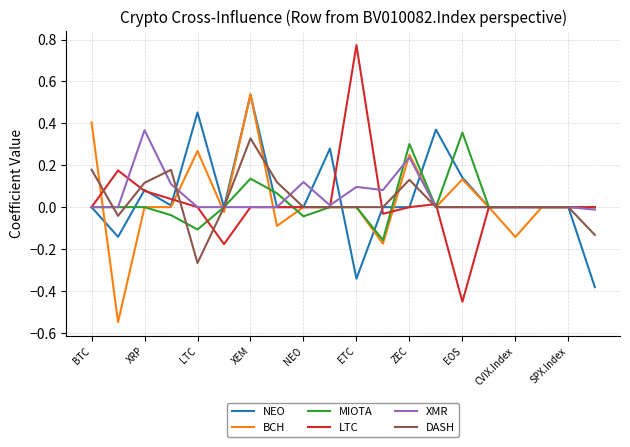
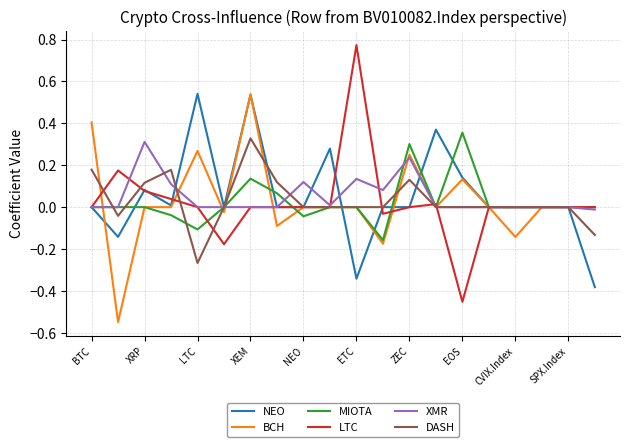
  {
    "NEO": {
-     "LTC": 0.45,
+     "LTC": 0.54,
      "ETC": -0.34
    },
    "BCH": {
      "BTC": 0.40,
      "LTC": 0.27,
      "ZEC": 0.25,
      "CVIX.Index": -0.14
    },
    "MIOTA": {
      "LTC": -0.11,
      "XEM": 0.14,
      "NEO": -0.04,
      "ZEC": 0.30,
      "EOS": 0.36
    },
    "LTC": {
      "ETC": 0.77,
      "EOS": -0.45
    },
    "XMR": {
-     "XRP": 0.37,
+     "XRP": 0.31,
      "NEO": 0.12,
-     "ETC": 0.10,
+     "ETC": 0.13,
      "ZEC": 0.24
    },
    "DASH": {
      "BTC": 0.18,
      "XRP": 0.12,
      "LTC": -0.27,
      "XEM": 0.33,
      "ZEC": 0.13
    }
  }
